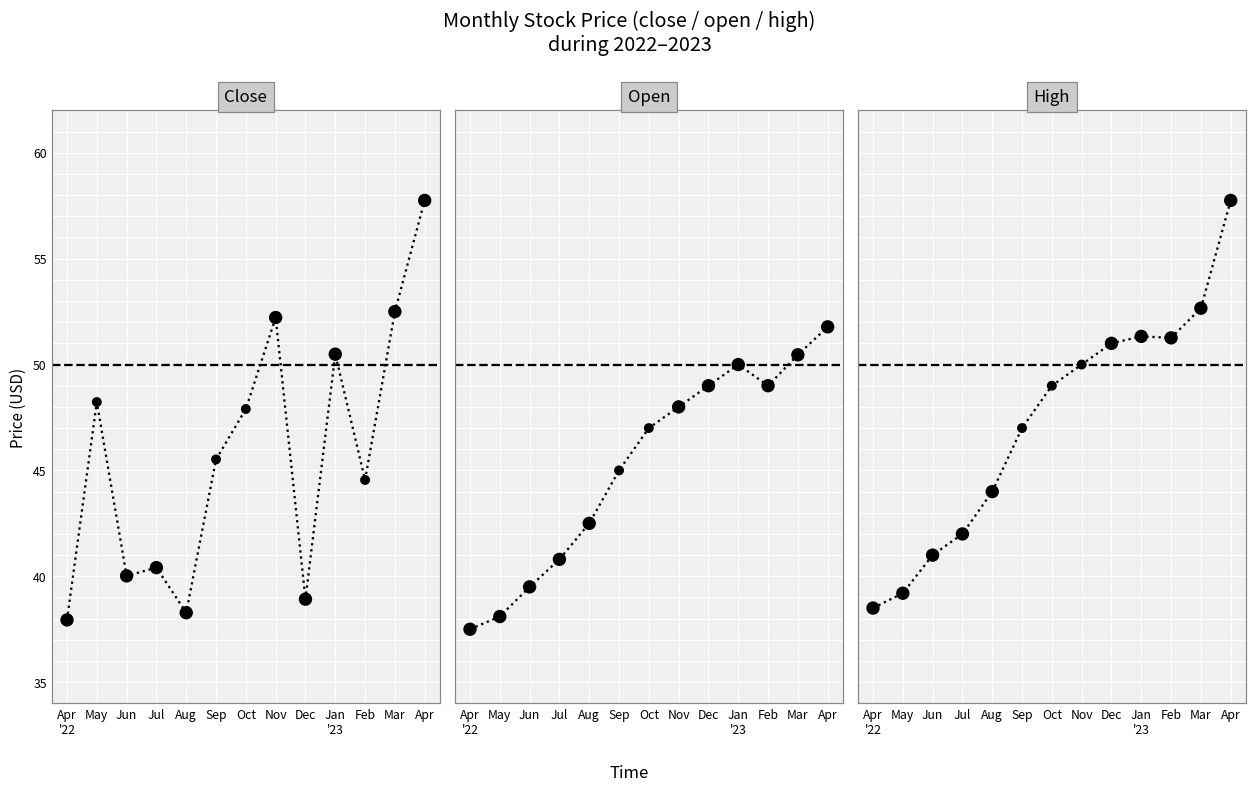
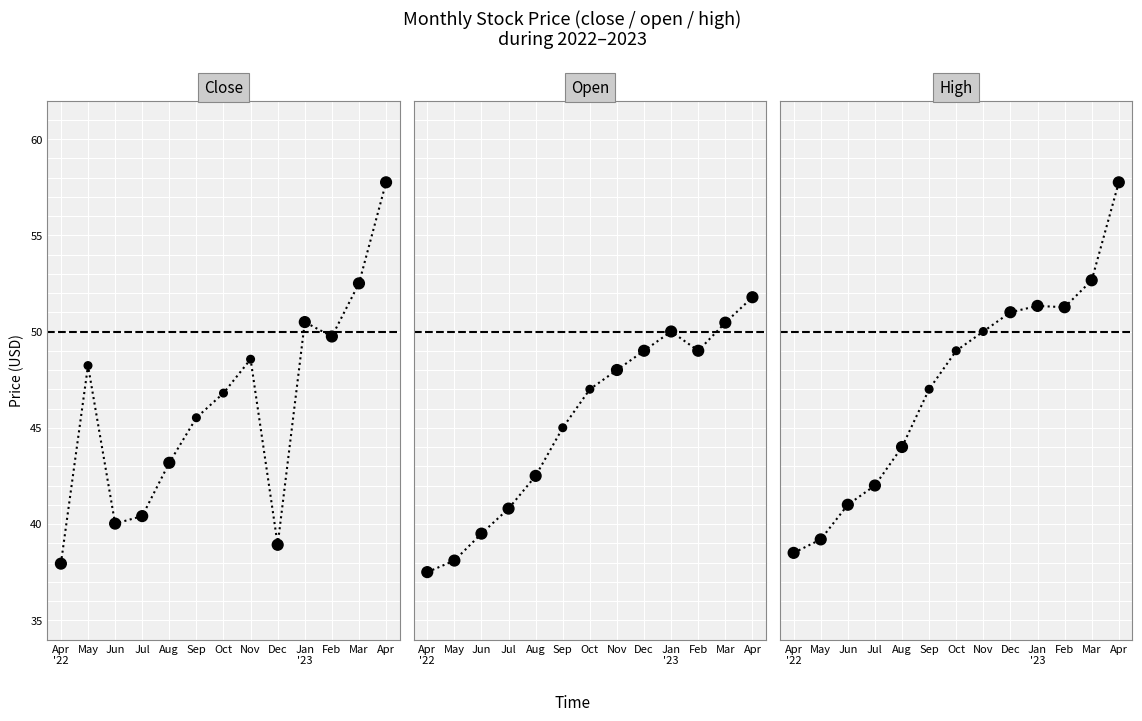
  {
    "Close": {
      "Apr '22": 37.9,
      "May": 48.2,
      "Jun": 40.0,
      "Jul": 40.4,
-     "Aug": 38.3,
+     "Aug": 43.2,
      "Sep": 45.5,
-     "Oct": 47.9,
-     "Nov": 52.2,
+     "Oct": 46.8,
+     "Nov": 48.6,
      "Dec": 38.9,
      "Jan '23": 50.5,
-     "Feb": 44.6,
+     "Feb": 49.7,
      "Mar": 52.5,
      "Apr": 57.8
    }
  }
